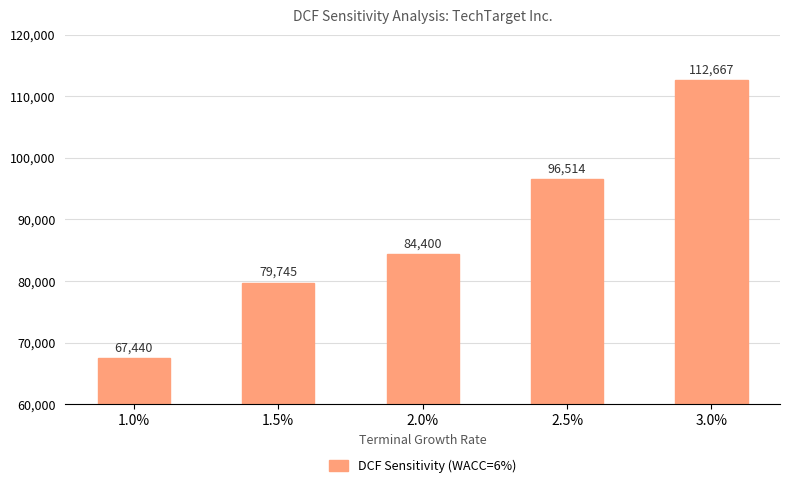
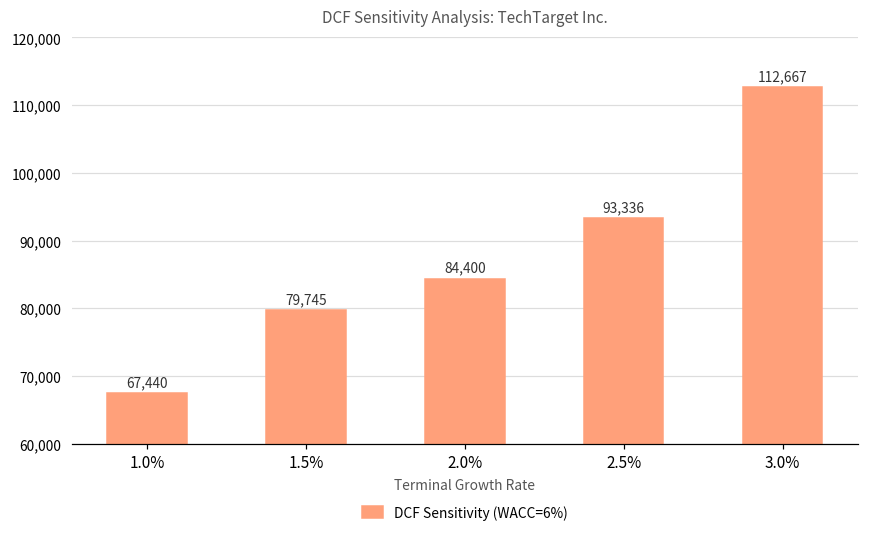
  {
    "1.0%": "67,440",
    "1.5%": "79,745",
    "2.0%": "84,400",
-   "2.5%": "96,514",
+   "2.5%": "93,336",
    "3.0%": "112,667"
  }
